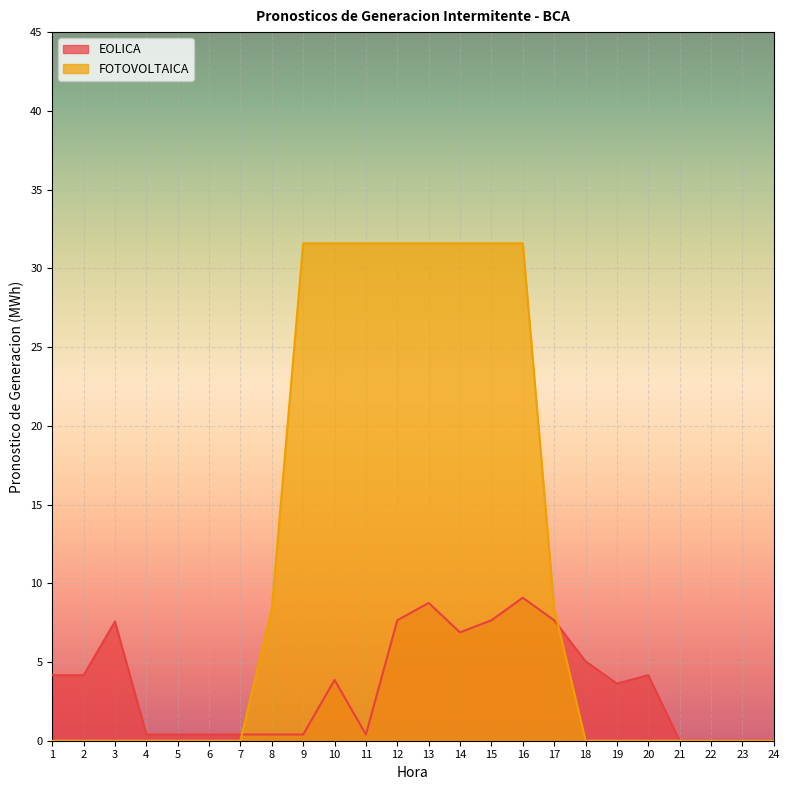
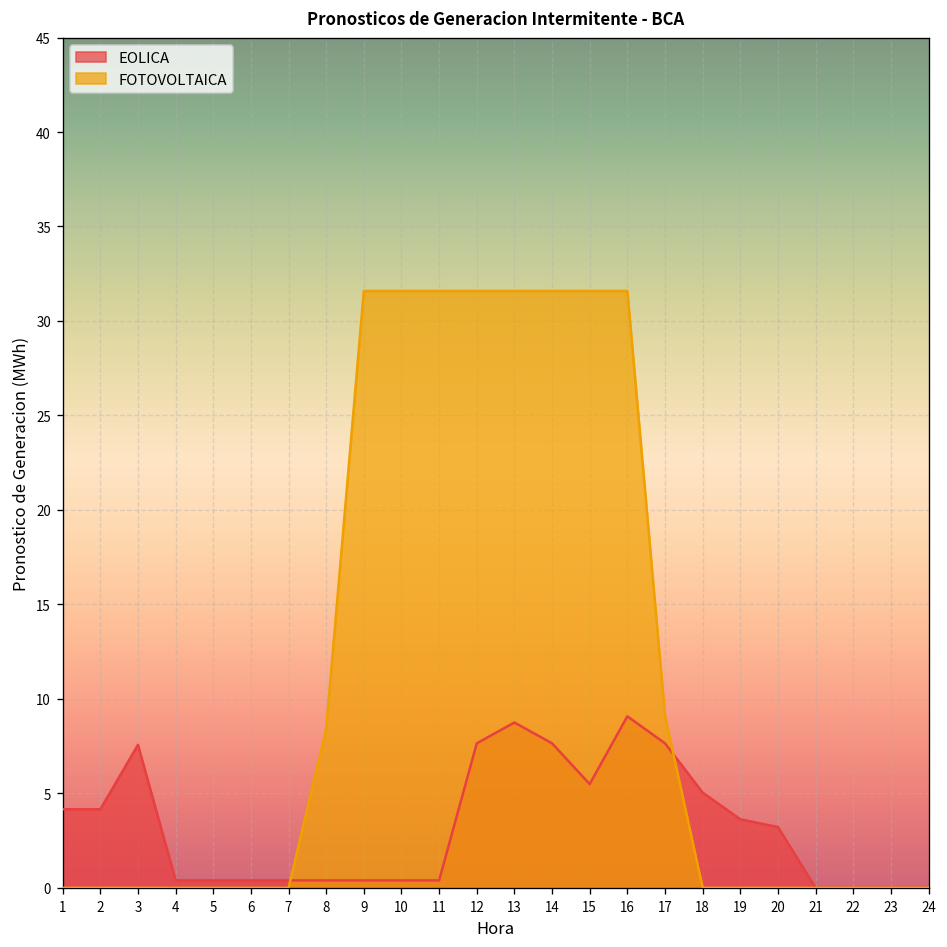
  {
    "EOLICA": {
      "1": 4.2,
      "2": 4.2,
      "3": 7.6,
      "4": 0.4,
      "5": 0.4,
      "6": 0.4,
      "7": 0.4,
      "8": 0.4,
      "9": 0.4,
-     "10": 3.9,
+     "10": 0.4,
      "11": 0.4,
      "12": 7.7,
      "13": 8.8,
-     "14": 6.9,
-     "15": 7.7,
+     "14": 7.7,
+     "15": 5.5,
      "16": 9.1,
      "17": 7.7,
      "18": 5.0,
      "19": 3.6,
-     "20": 4.2
+     "20": 3.2
    },
    "FOTOVOLTAICA": {
      "1": 0.0,
      "2": 0.0,
      "3": 0.0,
      "4": 0.0,
      "5": 0.0,
      "6": 0.0,
      "7": 0.0,
      "8": 8.4,
      "9": 31.6,
      "10": 31.6,
      "11": 31.6,
      "12": 31.6,
      "13": 31.6,
      "14": 31.6,
      "15": 31.6,
      "16": 31.6,
-     "17": 8.4,
+     "17": 9.1,
      "18": 0.0,
      "19": 0.0,
      "20": 0.0
    }
  }
